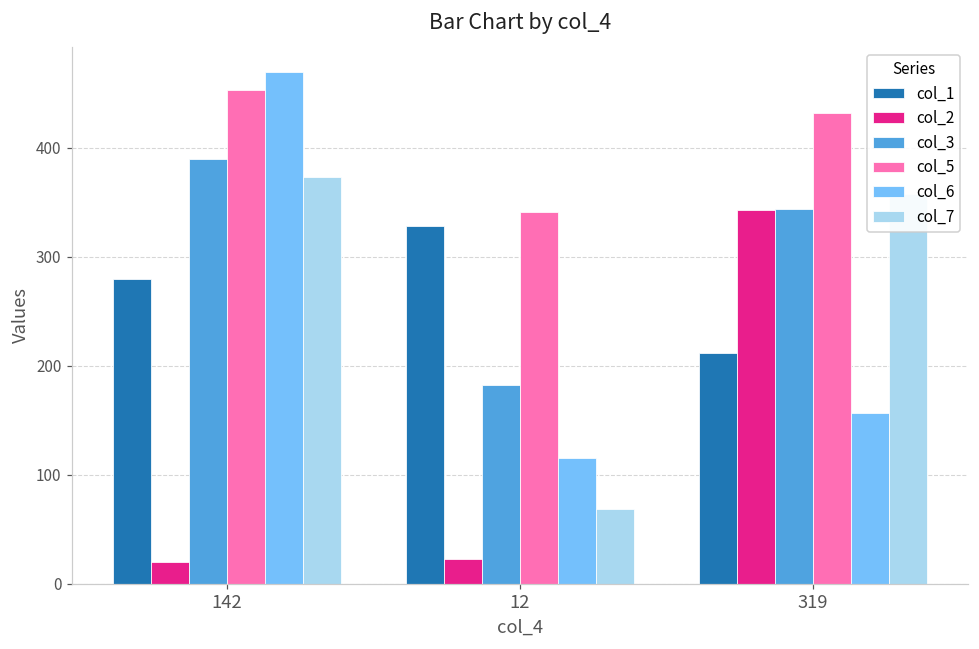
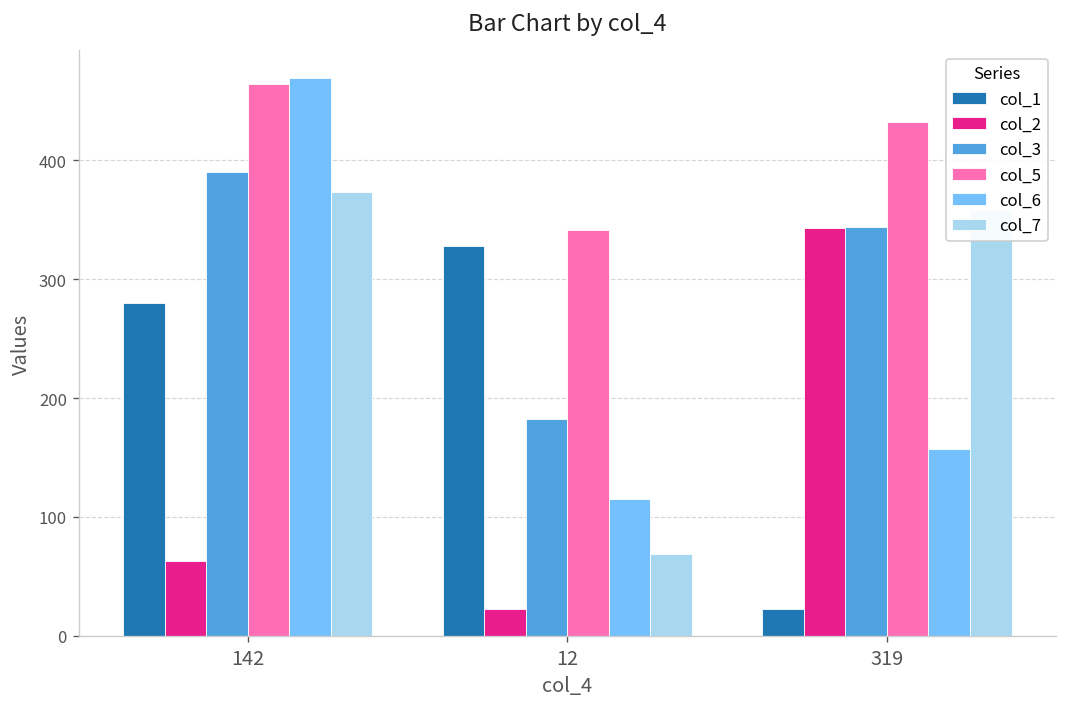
  {
    "col_1": {
      "142": 280,
      "12": 330,
-     "319": 210
+     "319": 20
    },
    "col_2": {
-     "142": 20,
+     "142": 60,
      "12": 20,
      "319": 340
    },
    "col_5": {
-     "142": 450,
+     "142": 460,
      "12": 340,
      "319": 430
    }
  }
